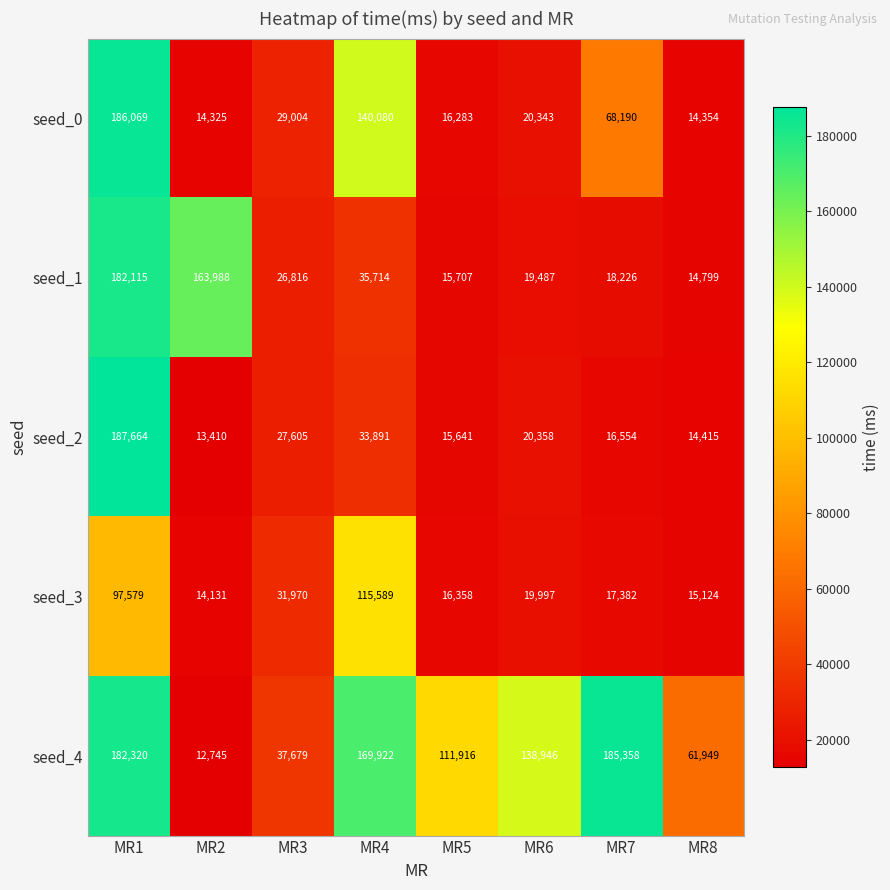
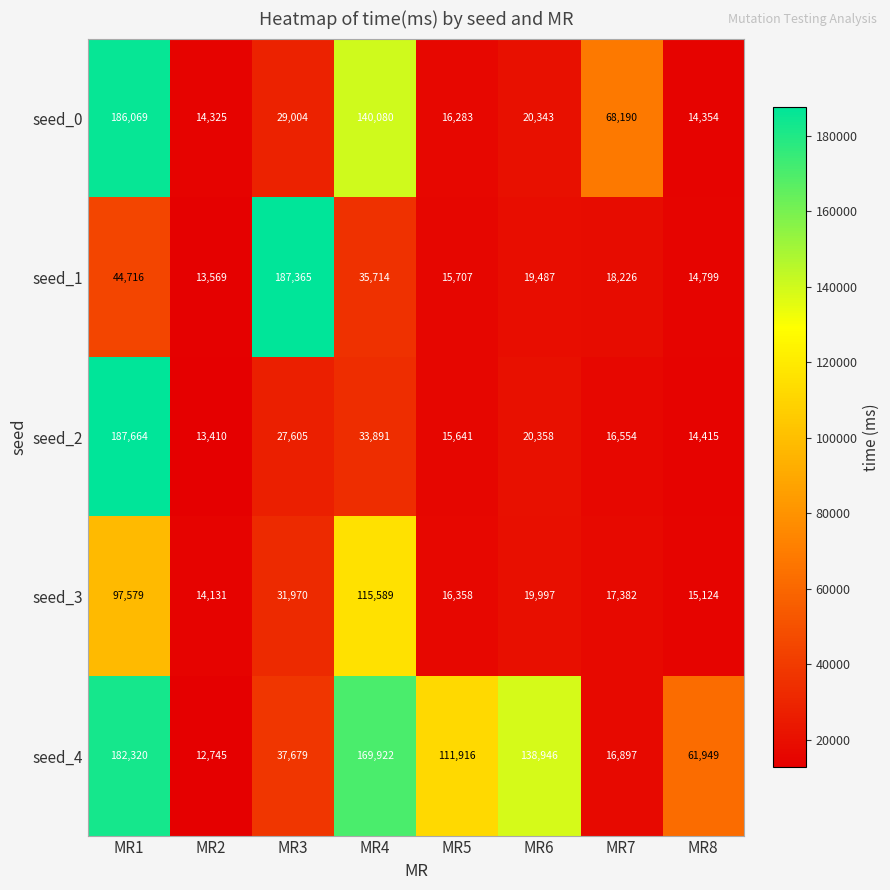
  {
    "seed_0": {
      "MR1": "186,069",
      "MR2": "14,325",
      "MR3": "29,004",
      "MR4": "140,080",
      "MR5": "16,283",
      "MR6": "20,343",
      "MR7": "68,190",
      "MR8": "14,354"
    },
    "seed_1": {
-     "MR1": "182,115",
-     "MR2": "163,988",
-     "MR3": "26,816",
+     "MR1": "44,716",
+     "MR2": "13,569",
+     "MR3": "187,365",
      "MR4": "35,714",
      "MR5": "15,707",
      "MR6": "19,487",
      "MR7": "18,226",
      "MR8": "14,799"
    },
    "seed_2": {
      "MR1": "187,664",
      "MR2": "13,410",
      "MR3": "27,605",
      "MR4": "33,891",
      "MR5": "15,641",
      "MR6": "20,358",
      "MR7": "16,554",
      "MR8": "14,415"
    },
    "seed_3": {
      "MR1": "97,579",
      "MR2": "14,131",
      "MR3": "31,970",
      "MR4": "115,589",
      "MR5": "16,358",
      "MR6": "19,997",
      "MR7": "17,382",
      "MR8": "15,124"
    },
    "seed_4": {
      "MR1": "182,320",
      "MR2": "12,745",
      "MR3": "37,679",
      "MR4": "169,922",
      "MR5": "111,916",
      "MR6": "138,946",
-     "MR7": "185,358",
+     "MR7": "16,897",
      "MR8": "61,949"
    }
  }
